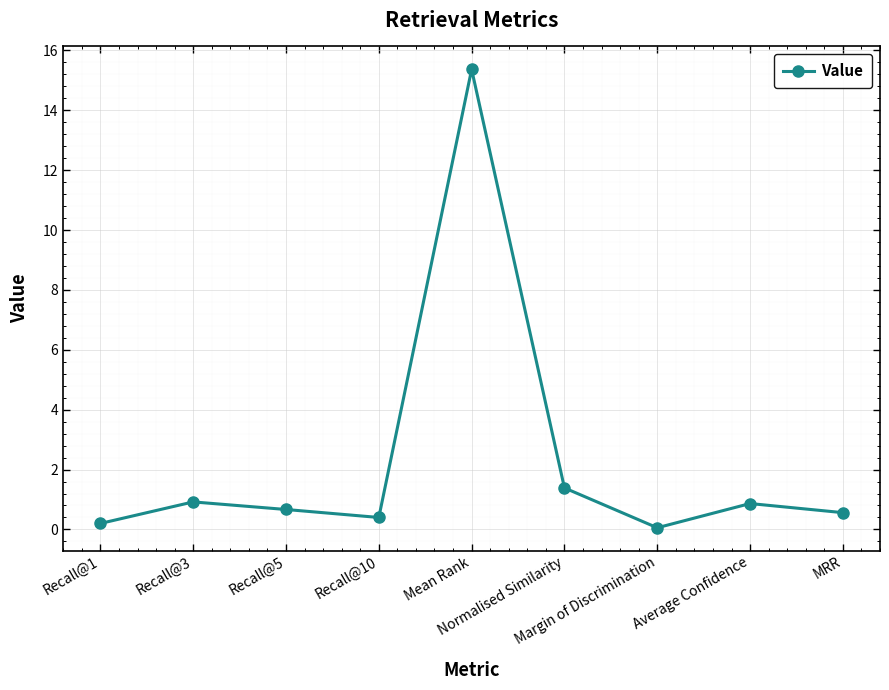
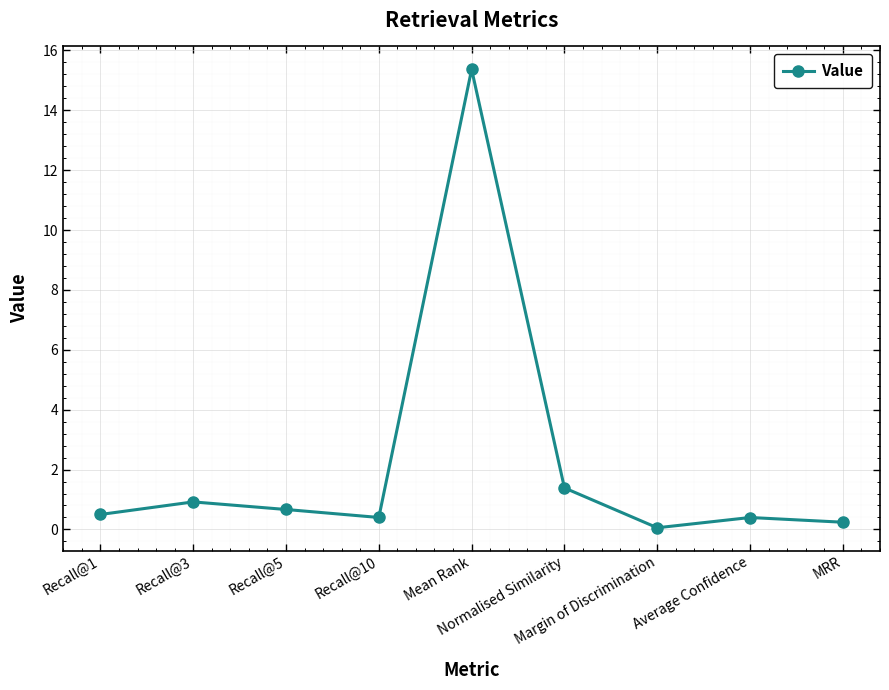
  {
-   "Recall@1": 0.2,
+   "Recall@1": 0.5,
    "Recall@3": 0.9,
    "Recall@5": 0.7,
    "Recall@10": 0.4,
    "Mean Rank": 15.4,
    "Normalised Similarity": 1.4,
    "Margin of Discrimination": 0.1,
-   "Average Confidence": 0.9,
-   "MRR": 0.6
+   "Average Confidence": 0.4,
+   "MRR": 0.2
  }
